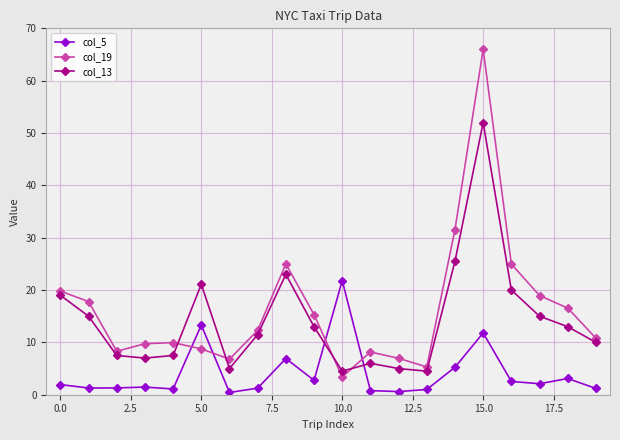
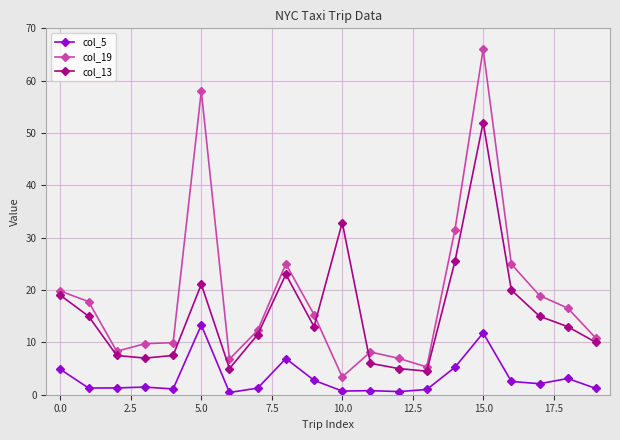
  {
    "col_5": {
-     "0.0": 2,
+     "0.0": 5,
      "5.0": 13,
-     "10.0": 22,
+     "10.0": 1,
      "15.0": 12
    },
    "col_19": {
      "0.0": 20,
-     "5.0": 9,
+     "5.0": 58,
      "10.0": 3,
      "15.0": 66
    },
    "col_13": {
      "0.0": 19,
      "5.0": 21,
-     "10.0": 5,
+     "10.0": 33,
      "15.0": 52
    }
  }
